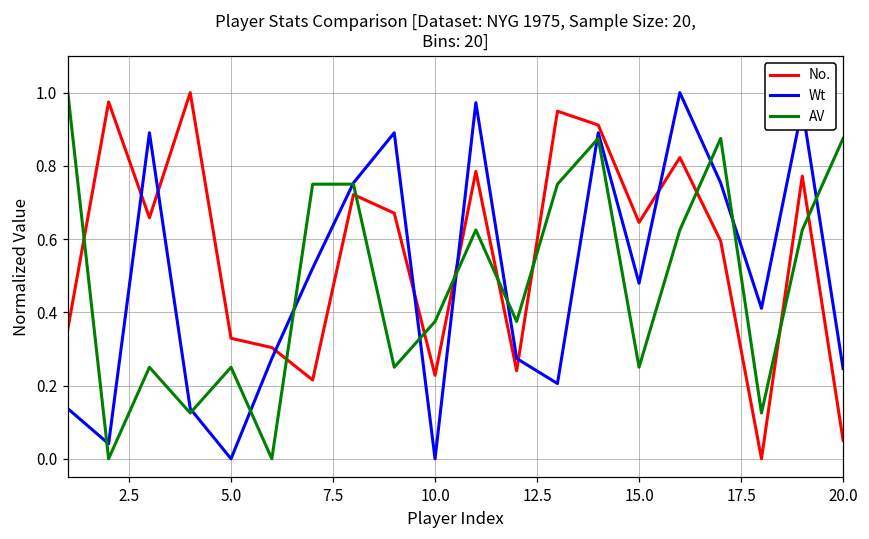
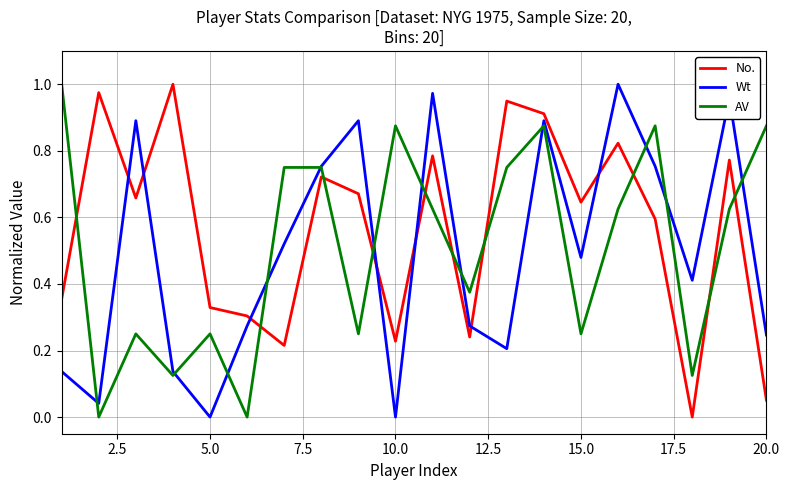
  {
    "No.": {
      "5.0": 0.33,
      "10.0": 0.23,
      "15.0": 0.65,
      "20.0": 0.05
    },
    "Wt": {
      "5.0": 0.00,
      "10.0": 0.00,
      "15.0": 0.48,
      "20.0": 0.25
    },
    "AV": {
      "5.0": 0.25,
-     "10.0": 0.38,
+     "10.0": 0.88,
      "15.0": 0.25,
      "20.0": 0.88
    }
  }
